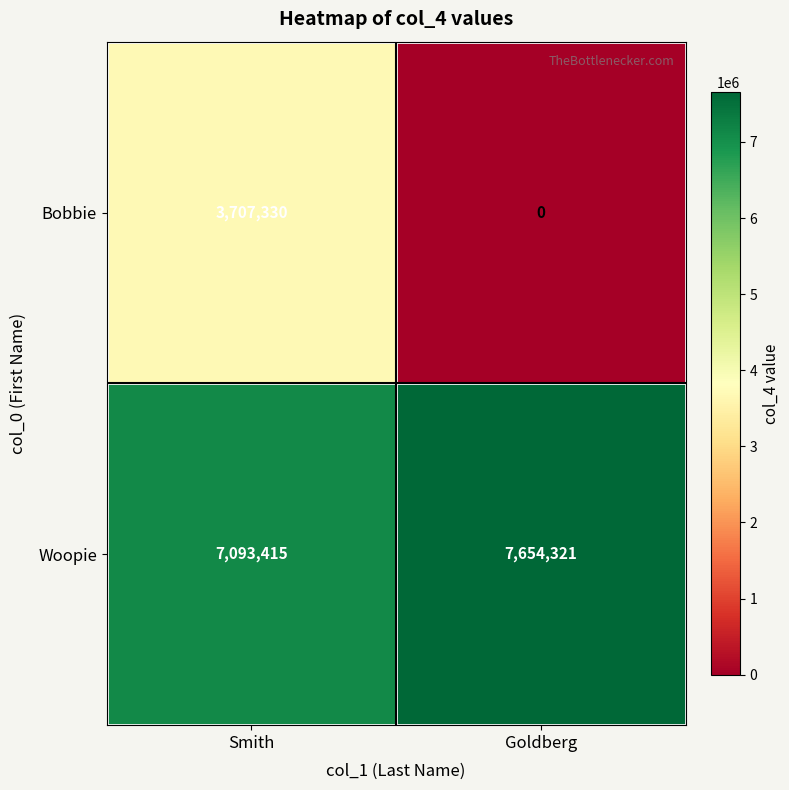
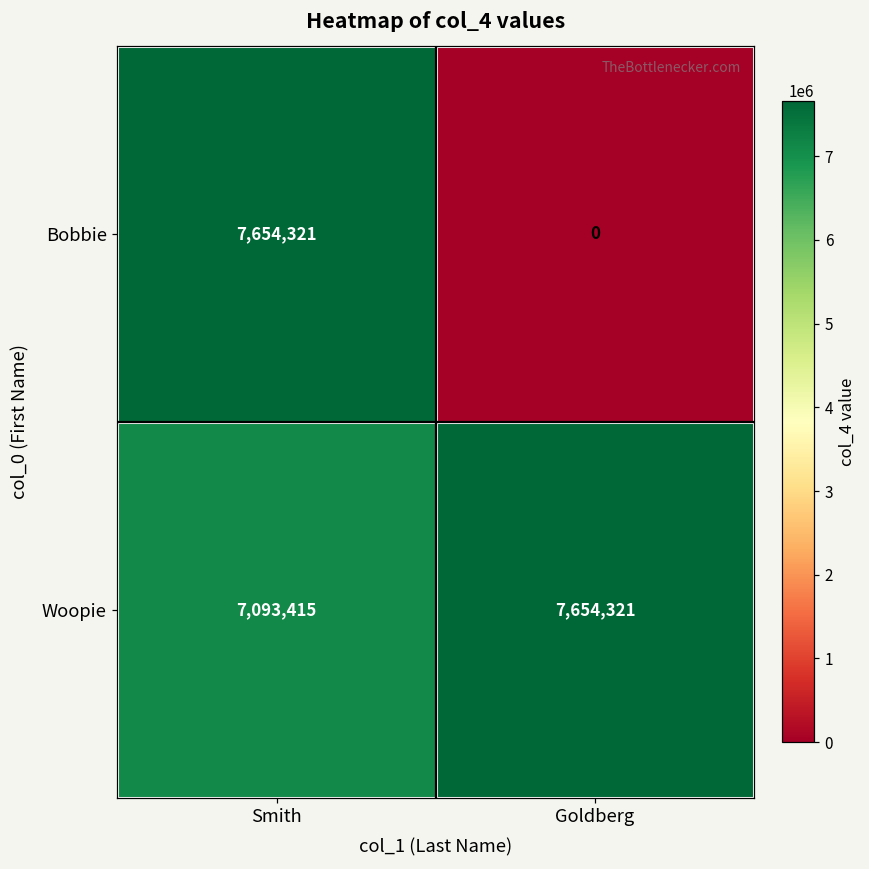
  {
    "Bobbie": {
-     "Smith": "3,707,330"
+     "Smith": "7,654,321"
    },
    "Woopie": {
      "Smith": "7,093,415",
      "Goldberg": "7,654,321"
    }
  }
